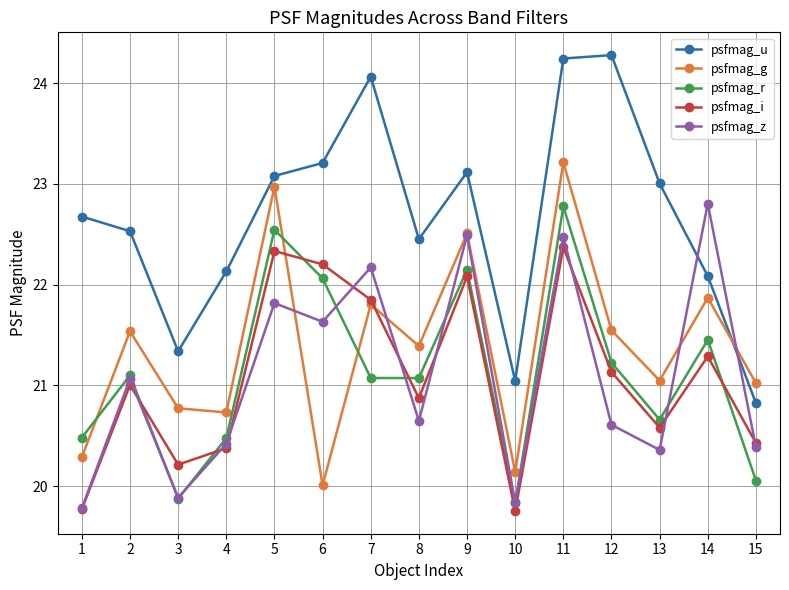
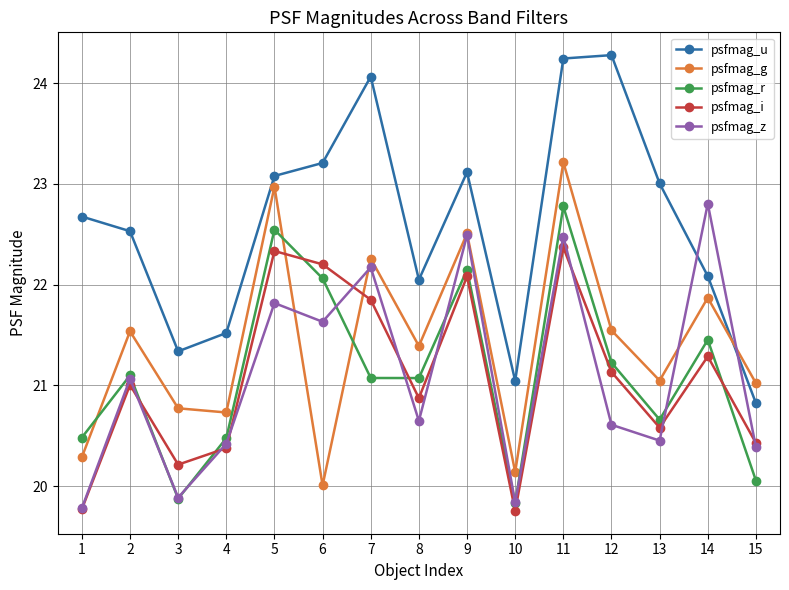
  {
    "psfmag_u": {
      "1": 22.68,
      "2": 22.53,
      "3": 21.34,
-     "4": 22.13,
+     "4": 21.52,
      "5": 23.08,
      "6": 23.21,
      "7": 24.07,
-     "8": 22.45,
+     "8": 22.05,
      "9": 23.12,
      "10": 21.04,
      "11": 24.25,
      "12": 24.28,
      "13": 23.01,
      "14": 22.08,
      "15": 20.82
    },
    "psfmag_g": {
      "1": 20.29,
      "2": 21.54,
      "3": 20.77,
      "4": 20.73,
      "5": 22.97,
      "6": 20.01,
-     "7": 21.80,
+     "7": 22.26,
      "8": 21.39,
      "10": 20.14,
      "11": 23.22,
      "12": 21.55,
      "13": 21.05,
      "14": 21.87,
      "15": 21.02
    },
    "psfmag_r": {
      "1": 20.48,
      "2": 21.10,
      "4": 20.48,
      "5": 22.55,
      "6": 22.06,
      "7": 21.07,
      "8": 21.07,
      "9": 22.15,
      "11": 22.78,
      "12": 21.23,
      "13": 20.66,
      "14": 21.45,
      "15": 20.05
    },
    "psfmag_i": {
      "2": 21.00,
      "3": 20.21,
      "4": 20.38,
      "5": 22.33,
      "6": 22.20,
      "7": 21.85,
      "8": 20.87,
      "9": 22.08,
      "10": 19.75,
      "11": 22.37,
      "12": 21.13,
      "13": 20.58,
      "14": 21.29,
      "15": 20.43
    },
    "psfmag_z": {
      "2": 21.06,
      "4": 20.42,
      "5": 21.82,
      "6": 21.63,
      "7": 22.17,
      "8": 20.65,
      "11": 22.48,
      "12": 20.61,
-     "13": 20.36,
+     "13": 20.45,
      "14": 22.80,
      "15": 20.39
    }
  }
